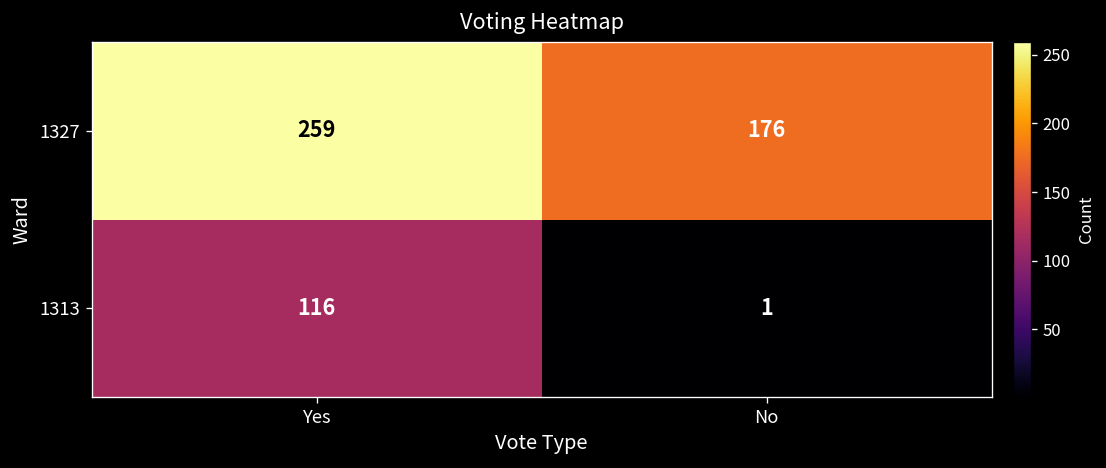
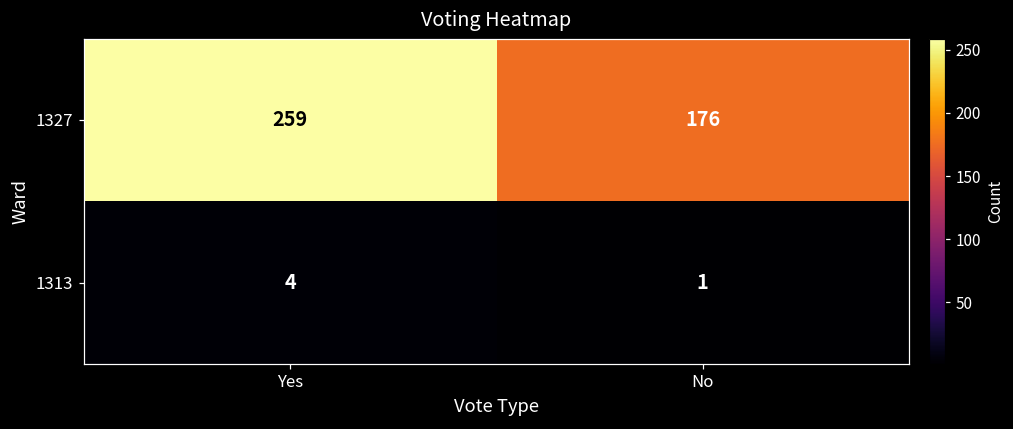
  {
    "1327": {
      "Yes": 259,
      "No": 176
    },
    "1313": {
-     "Yes": 116,
+     "Yes": 4,
      "No": 1
    }
  }
